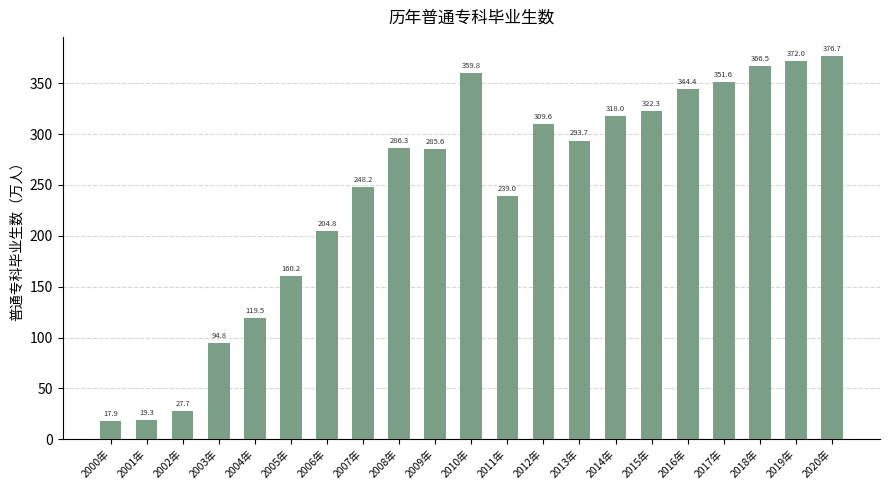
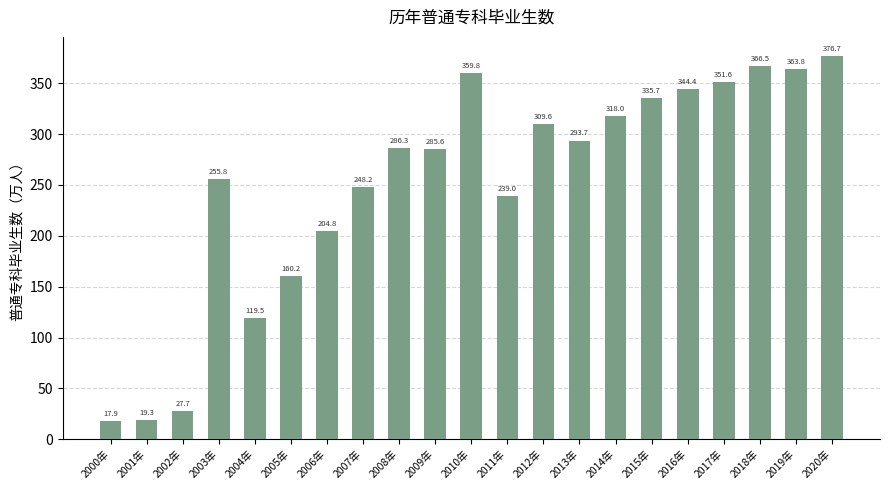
  {
    "2000年": 17.9,
    "2001年": 19.3,
    "2002年": 27.7,
-   "2003年": 94.8,
+   "2003年": 255.8,
    "2004年": 119.5,
    "2005年": 160.2,
    "2006年": 204.8,
    "2007年": 248.2,
    "2008年": 286.3,
    "2009年": 285.6,
    "2010年": 359.8,
    "2011年": 239.0,
    "2012年": 309.6,
    "2013年": 293.7,
    "2014年": 318.0,
-   "2015年": 322.3,
+   "2015年": 335.7,
    "2016年": 344.4,
    "2017年": 351.6,
    "2018年": 366.5,
-   "2019年": 372.0,
+   "2019年": 363.8,
    "2020年": 376.7
  }
